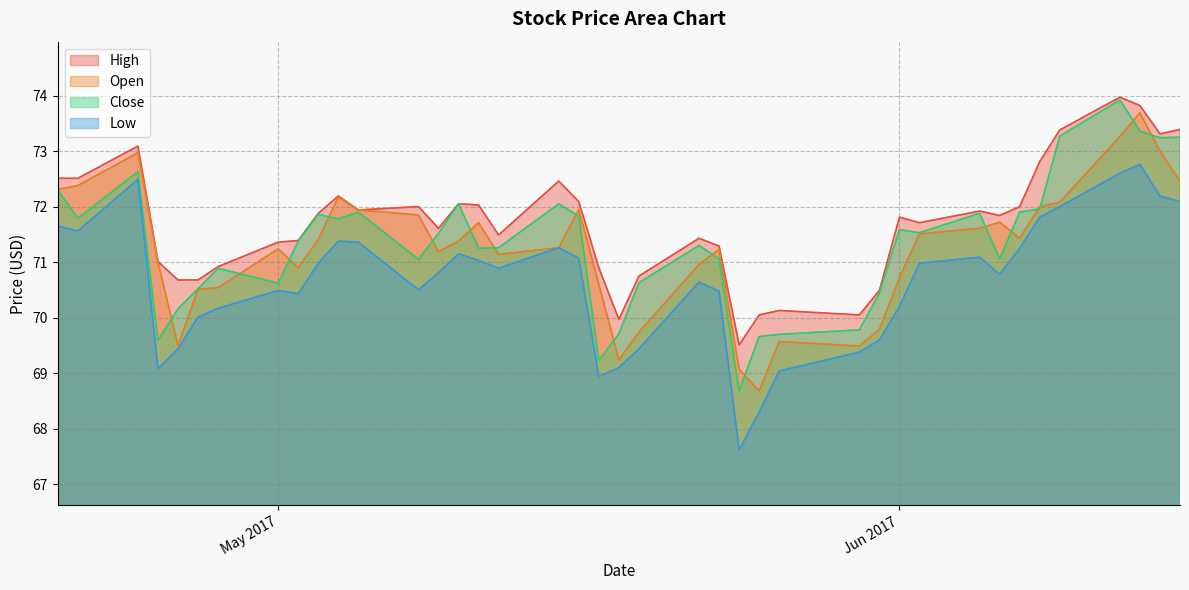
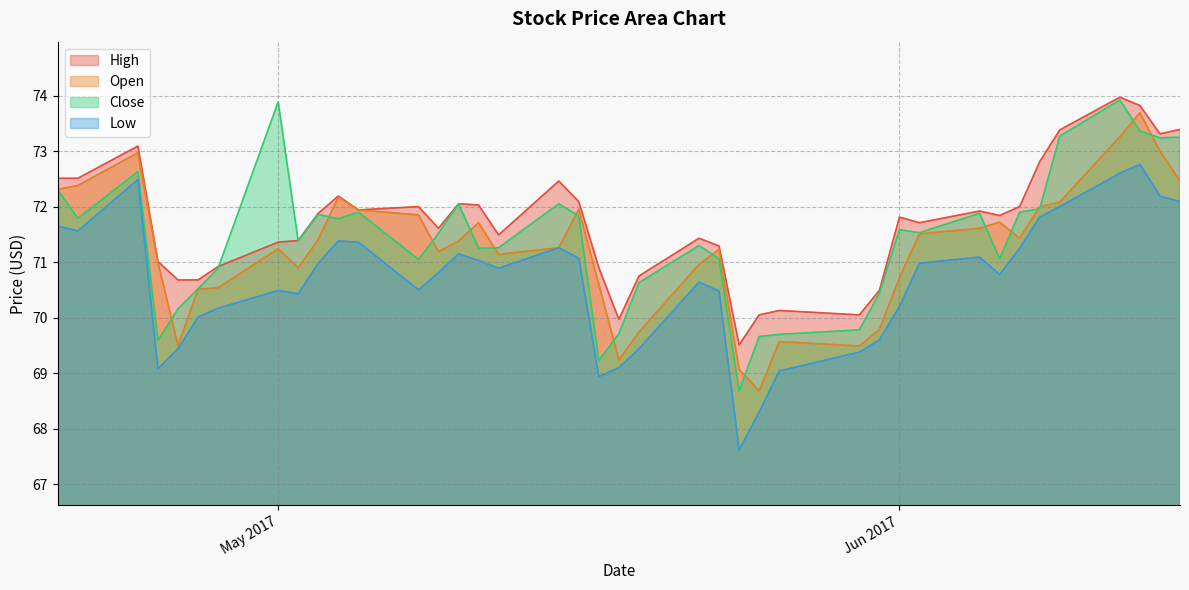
  {
    "Close": {
-     "May 2017": 70.6,
+     "May 2017": 73.9,
      "Jun 2017": 71.6
    },
    "Low": {
      "May 2017": 70.5,
      "Jun 2017": 70.2
    }
  }
